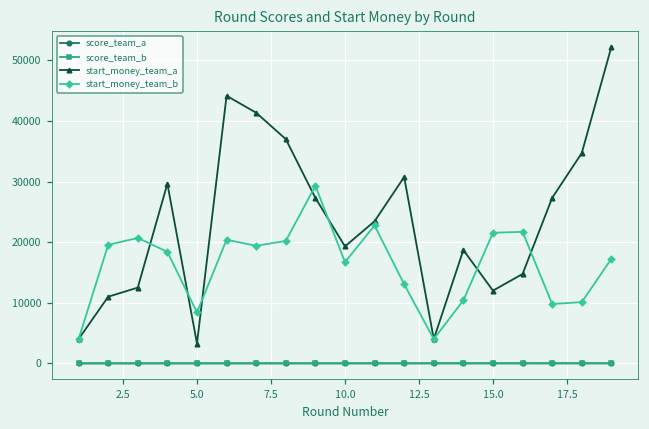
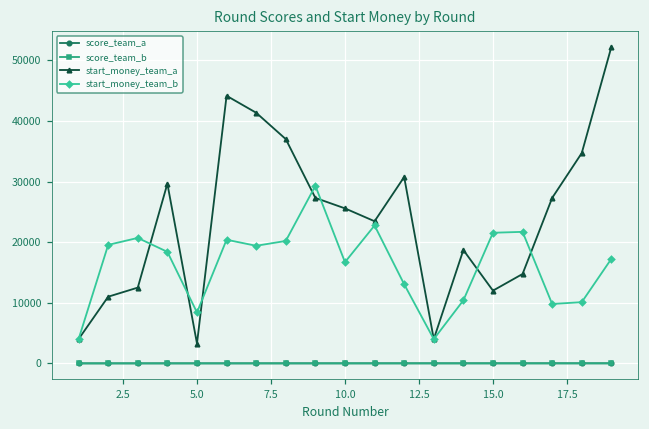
  {
    "start_money_team_a": {
      "5.0": 3000,
-     "10.0": 19000,
+     "10.0": 26000,
      "15.0": 12000
    }
  }
